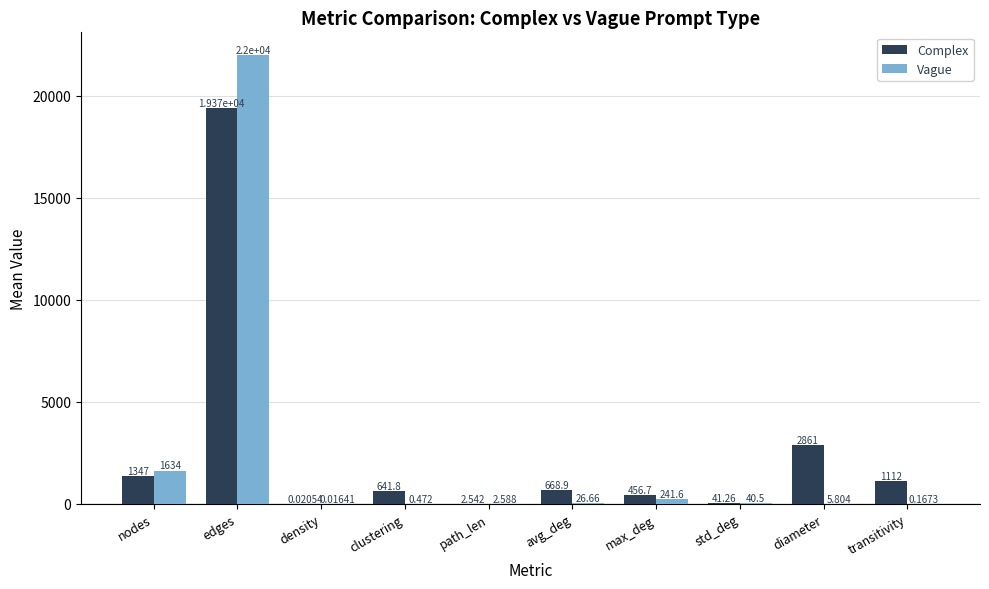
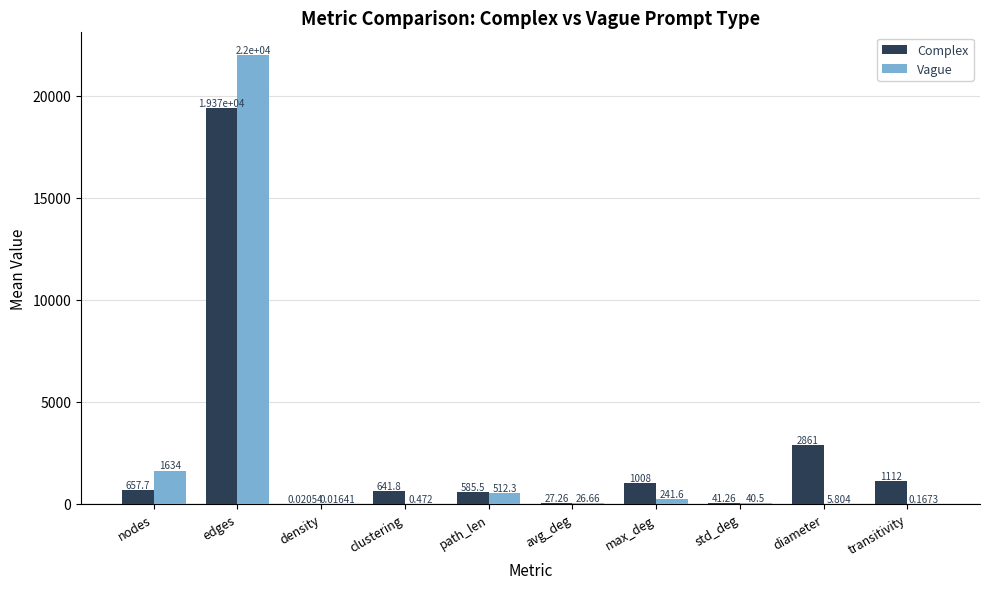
  {
    "Complex": {
-     "nodes": 1347,
+     "nodes": 657.7,
      "density": 0.02054,
      "clustering": 641.8,
-     "path_len": 2.542,
-     "avg_deg": 668.9,
-     "max_deg": 456.7,
+     "path_len": 585.5,
+     "avg_deg": 27.26,
+     "max_deg": 1008,
      "std_deg": 41.26,
      "diameter": 2861,
      "transitivity": 1112
    },
    "Vague": {
      "nodes": 1634,
      "density": 0.01641,
      "clustering": 0.472,
-     "path_len": 2.588,
+     "path_len": 512.3,
      "avg_deg": 26.66,
      "max_deg": 241.6,
      "std_deg": 40.5,
      "diameter": 5.804,
      "transitivity": 0.1673
    }
  }
